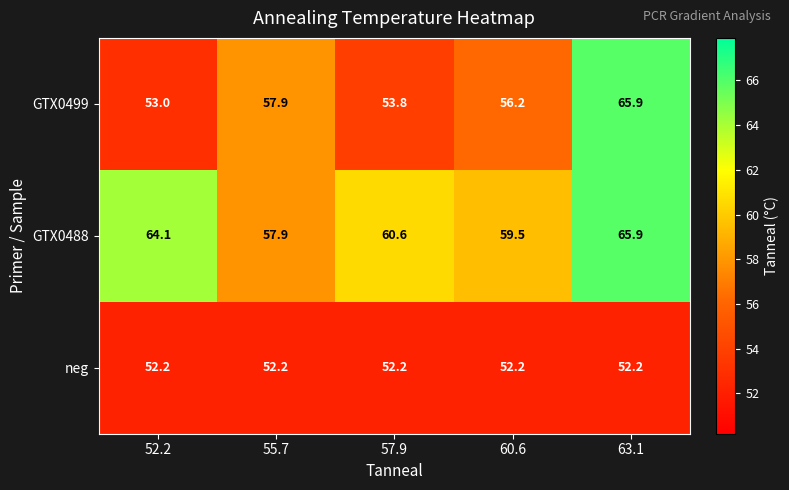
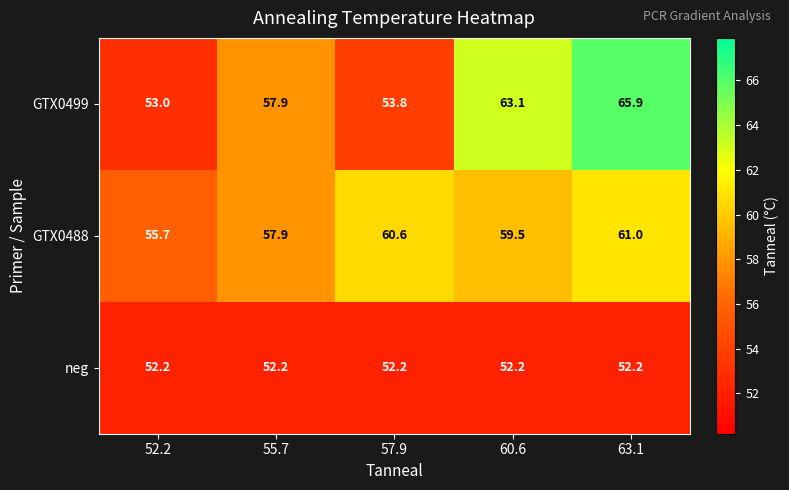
  {
    "GTX0499": {
      "52.2": 53.0,
      "55.7": 57.9,
      "57.9": 53.8,
-     "60.6": 56.2,
+     "60.6": 63.1,
      "63.1": 65.9
    },
    "GTX0488": {
-     "52.2": 64.1,
+     "52.2": 55.7,
      "55.7": 57.9,
      "57.9": 60.6,
      "60.6": 59.5,
-     "63.1": 65.9
+     "63.1": 61.0
    },
    "neg": {
      "52.2": 52.2,
      "55.7": 52.2,
      "57.9": 52.2,
      "60.6": 52.2,
      "63.1": 52.2
    }
  }
